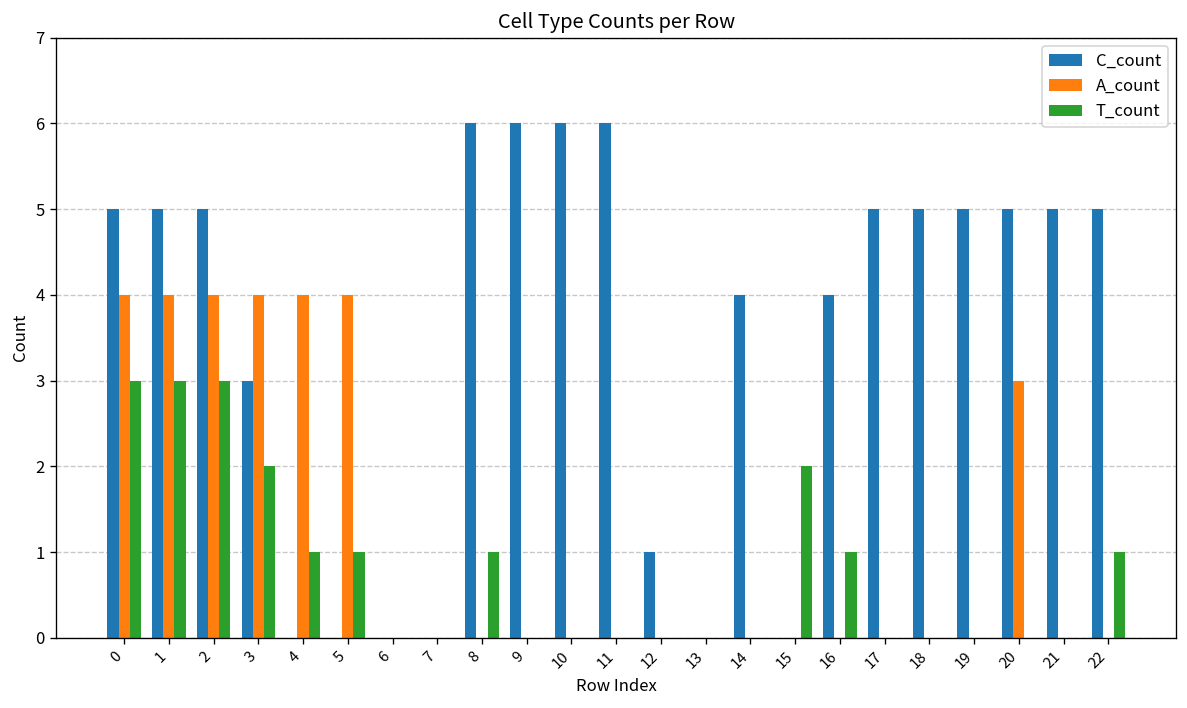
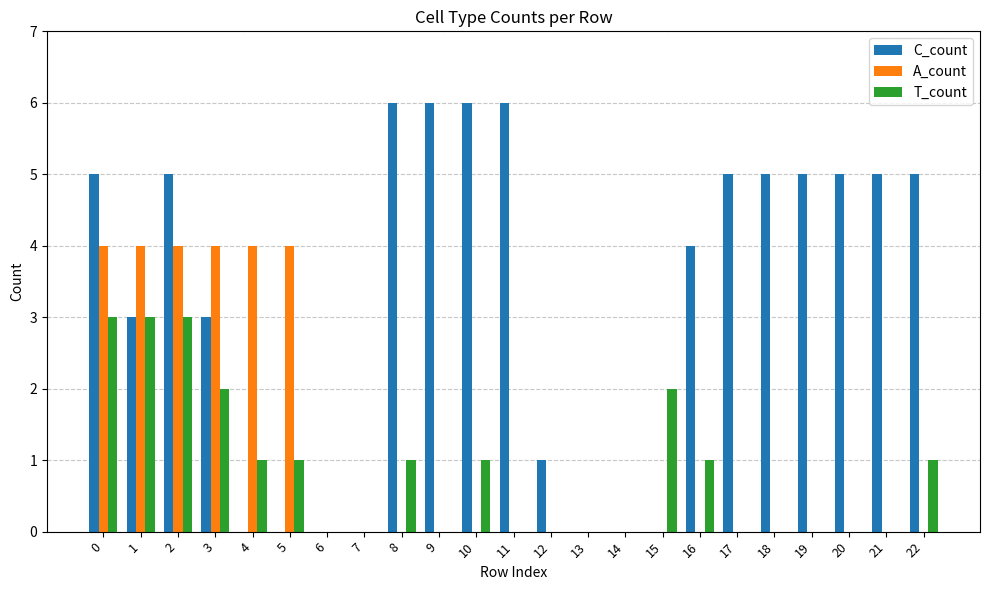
  {
    "C_count": {
      "0": 5,
-     "1": 5,
+     "1": 3,
      "2": 5,
      "3": 3,
      "4": 0,
      "5": 0,
      "6": 0,
      "7": 0,
      "8": 6,
      "9": 6,
      "10": 6,
      "11": 6,
      "12": 1,
      "13": 0,
-     "14": 4,
+     "14": 0,
      "15": 0,
      "16": 4,
      "17": 5,
      "18": 5,
      "19": 5,
      "20": 5,
      "21": 5,
      "22": 5
    },
    "A_count": {
      "0": 4,
      "1": 4,
      "2": 4,
      "3": 4,
      "4": 4,
      "5": 4,
      "6": 0,
      "7": 0,
      "8": 0,
      "9": 0,
      "10": 0,
      "11": 0,
      "12": 0,
      "13": 0,
      "14": 0,
      "15": 0,
      "16": 0,
      "17": 0,
      "18": 0,
      "19": 0,
-     "20": 3,
+     "20": 0,
      "21": 0,
      "22": 0
    },
    "T_count": {
      "0": 3,
      "1": 3,
      "2": 3,
      "3": 2,
      "4": 1,
      "5": 1,
      "6": 0,
      "7": 0,
      "8": 1,
      "9": 0,
-     "10": 0,
+     "10": 1,
      "11": 0,
      "12": 0,
      "13": 0,
      "14": 0,
      "15": 2,
      "16": 1,
      "17": 0,
      "18": 0,
      "19": 0,
      "20": 0,
      "21": 0,
      "22": 1
    }
  }
